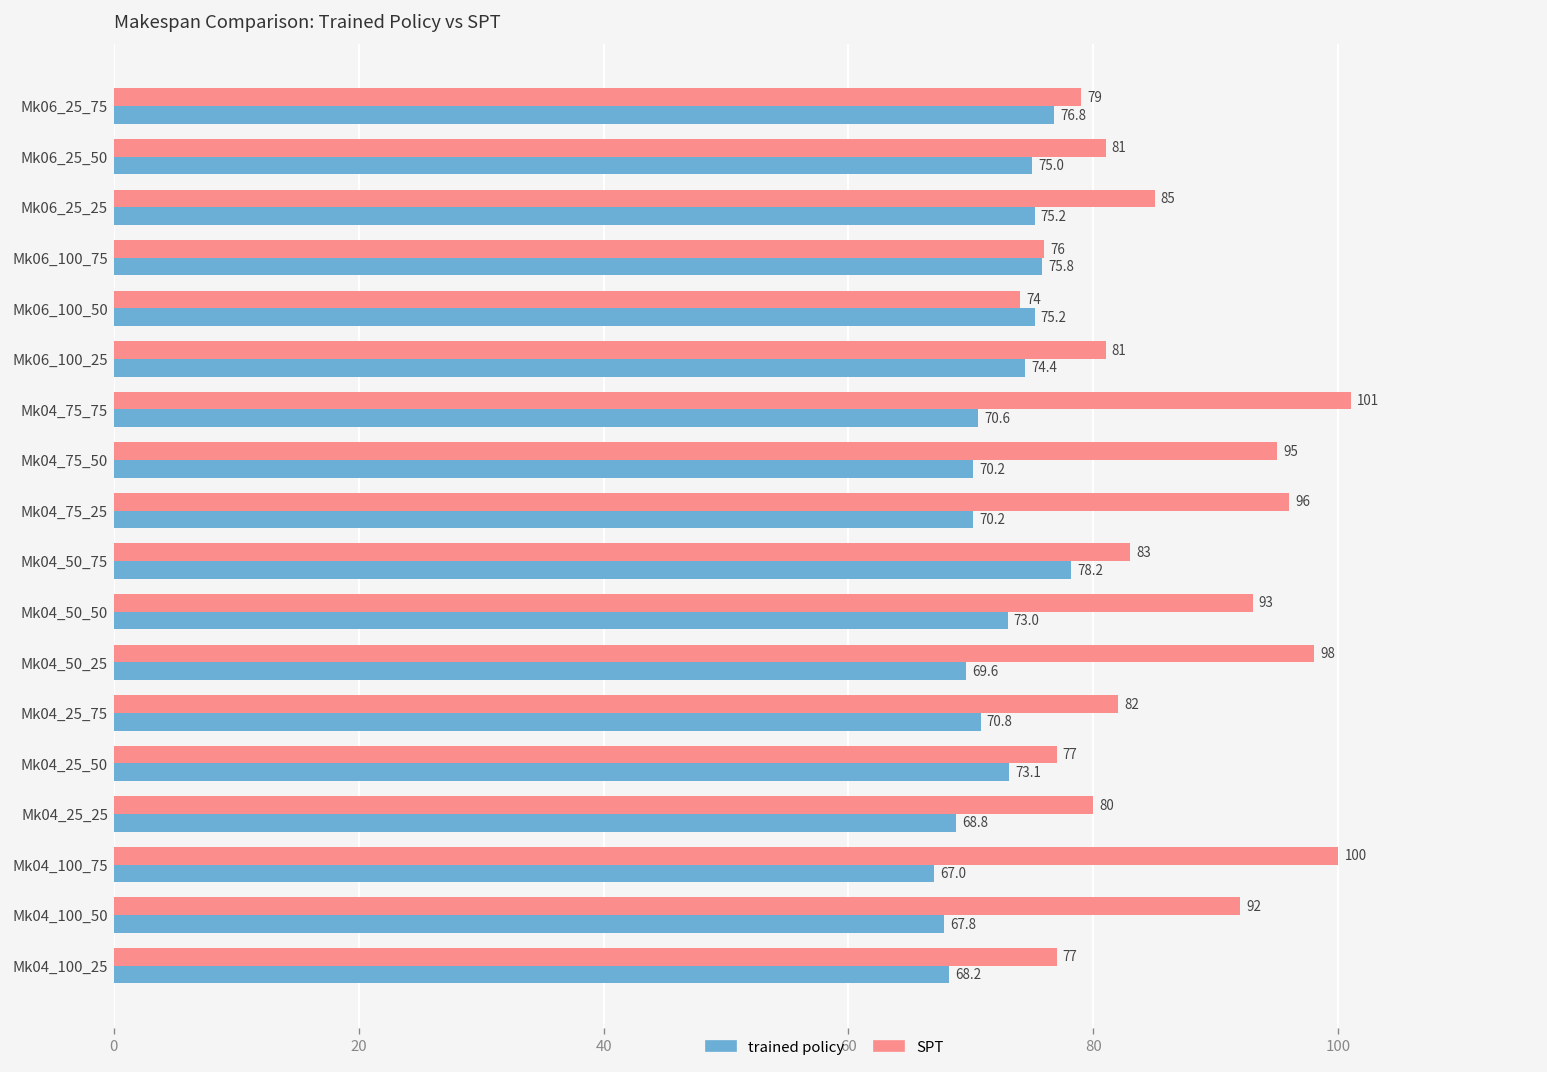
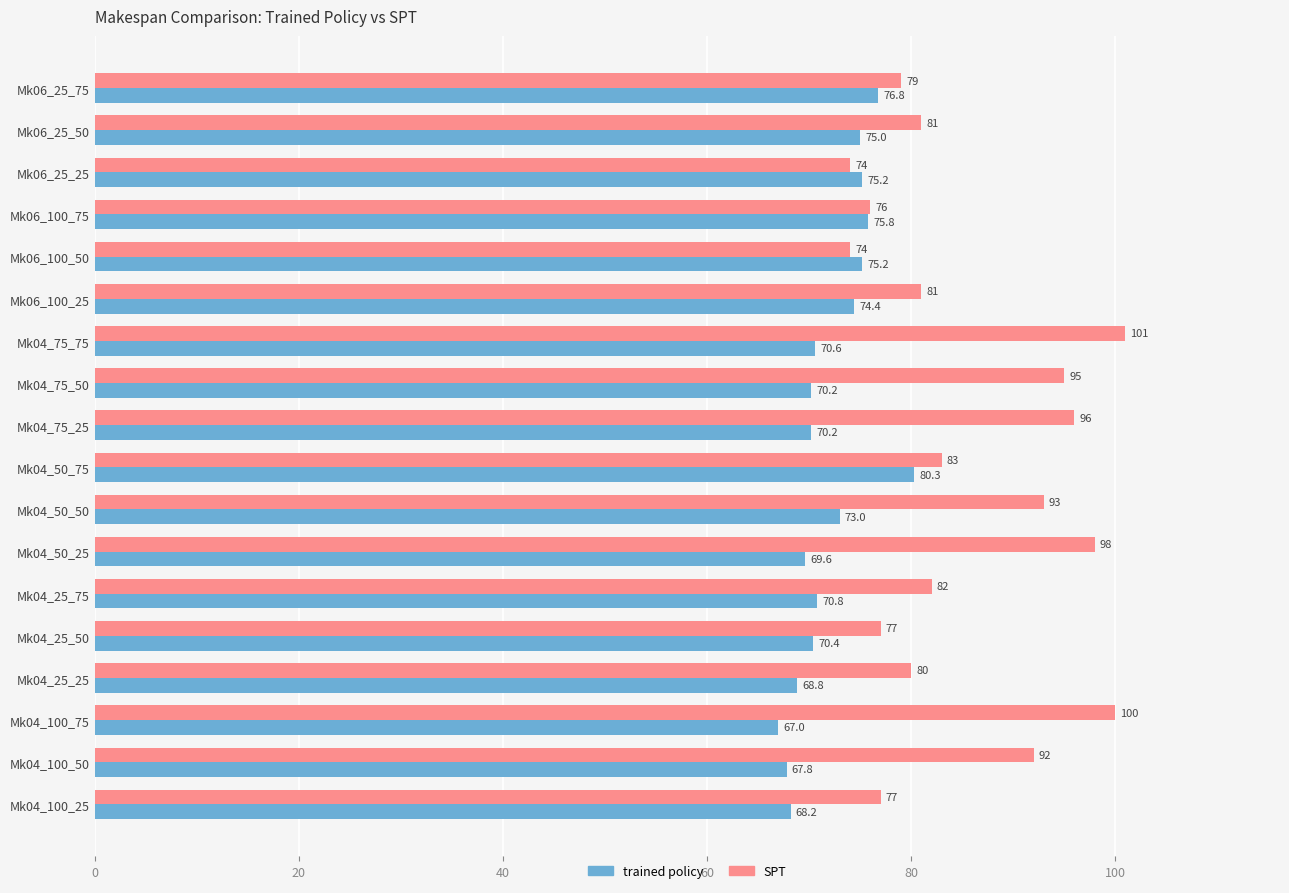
  {
    "SPT": {
      "Mk06_25_75": 79,
      "Mk06_25_50": 81,
-     "Mk06_25_25": 85,
+     "Mk06_25_25": 74,
      "Mk06_100_75": 76,
      "Mk06_100_50": 74,
      "Mk06_100_25": 81,
      "Mk04_75_75": 101,
      "Mk04_75_50": 95,
      "Mk04_75_25": 96,
      "Mk04_50_75": 83,
      "Mk04_50_50": 93,
      "Mk04_50_25": 98,
      "Mk04_25_75": 82,
      "Mk04_25_50": 77,
      "Mk04_25_25": 80,
      "Mk04_100_75": 100,
      "Mk04_100_50": 92,
      "Mk04_100_25": 77
    },
    "trained policy": {
      "Mk06_25_75": 76.8,
      "Mk06_25_50": 75.0,
      "Mk06_25_25": 75.2,
      "Mk06_100_75": 75.8,
      "Mk06_100_50": 75.2,
      "Mk06_100_25": 74.4,
      "Mk04_75_75": 70.6,
      "Mk04_75_50": 70.2,
      "Mk04_75_25": 70.2,
-     "Mk04_50_75": 78.2,
+     "Mk04_50_75": 80.3,
      "Mk04_50_50": 73.0,
      "Mk04_50_25": 69.6,
      "Mk04_25_75": 70.8,
-     "Mk04_25_50": 73.1,
+     "Mk04_25_50": 70.4,
      "Mk04_25_25": 68.8,
      "Mk04_100_75": 67.0,
      "Mk04_100_50": 67.8,
      "Mk04_100_25": 68.2
    }
  }
